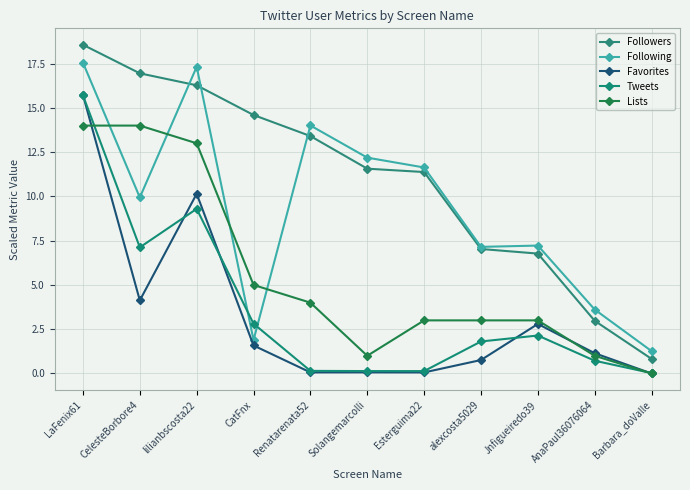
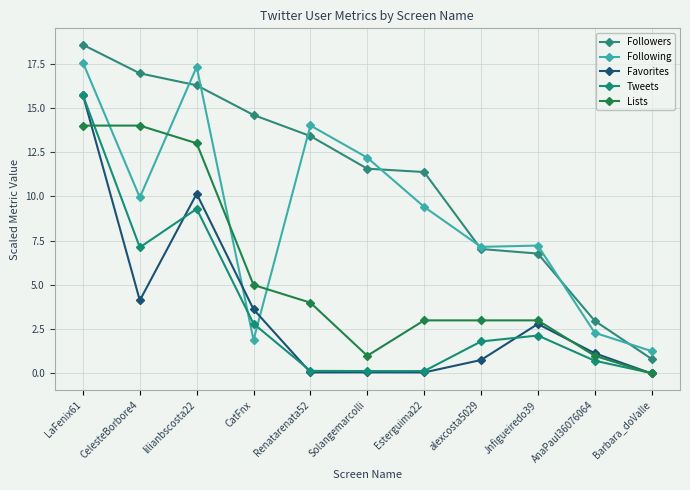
  {
    "Following": {
      "LaFenix61": 17.6,
      "CelesteBorbore4": 9.9,
      "lilianbscosta22": 17.3,
      "CatFnx": 1.9,
      "Renatarenata52": 14.0,
      "Solangemarcolli": 12.2,
-     "Esterguima22": 11.6,
+     "Esterguima22": 9.4,
      "Jnfigueiredo39": 7.2,
-     "AnaPaul36076064": 3.6,
+     "AnaPaul36076064": 2.3,
      "Barbara_doValle": 1.3
    },
    "Favorites": {
      "CelesteBorbore4": 4.1,
      "lilianbscosta22": 10.1,
-     "CatFnx": 1.6,
+     "CatFnx": 3.6,
      "alexcosta5029": 0.8,
      "Jnfigueiredo39": 2.8,
      "AnaPaul36076064": 1.1
    }
  }
